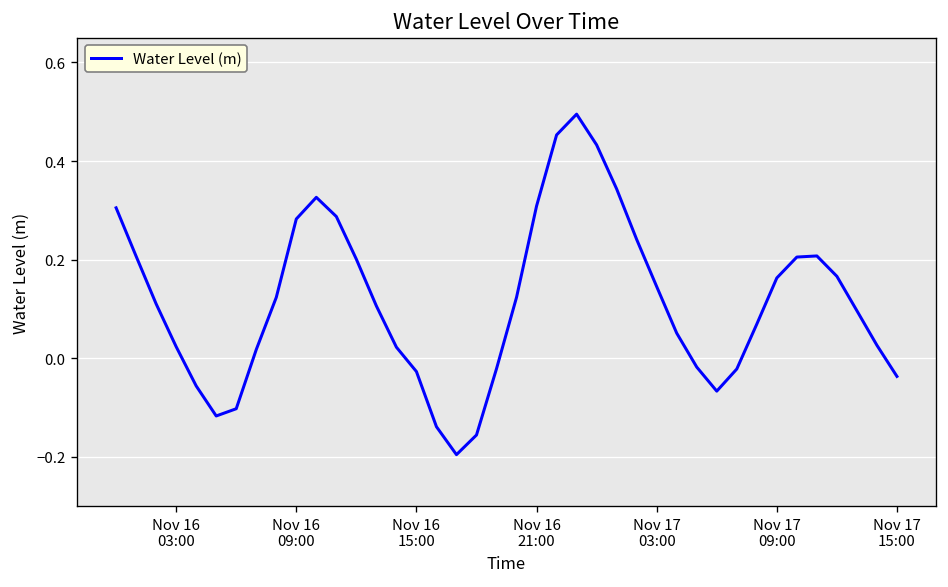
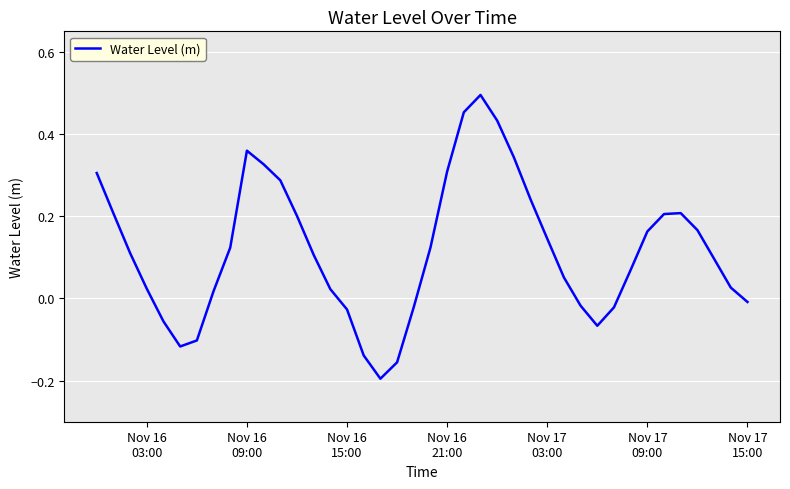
  {
    "Nov 16 03:00": 0.02,
-   "Nov 16 09:00": 0.28,
+   "Nov 16 09:00": 0.36,
    "Nov 16 15:00": -0.03,
    "Nov 16 21:00": 0.31,
    "Nov 17 03:00": 0.15,
    "Nov 17 09:00": 0.16,
-   "Nov 17 15:00": -0.04
+   "Nov 17 15:00": -0.01
  }
